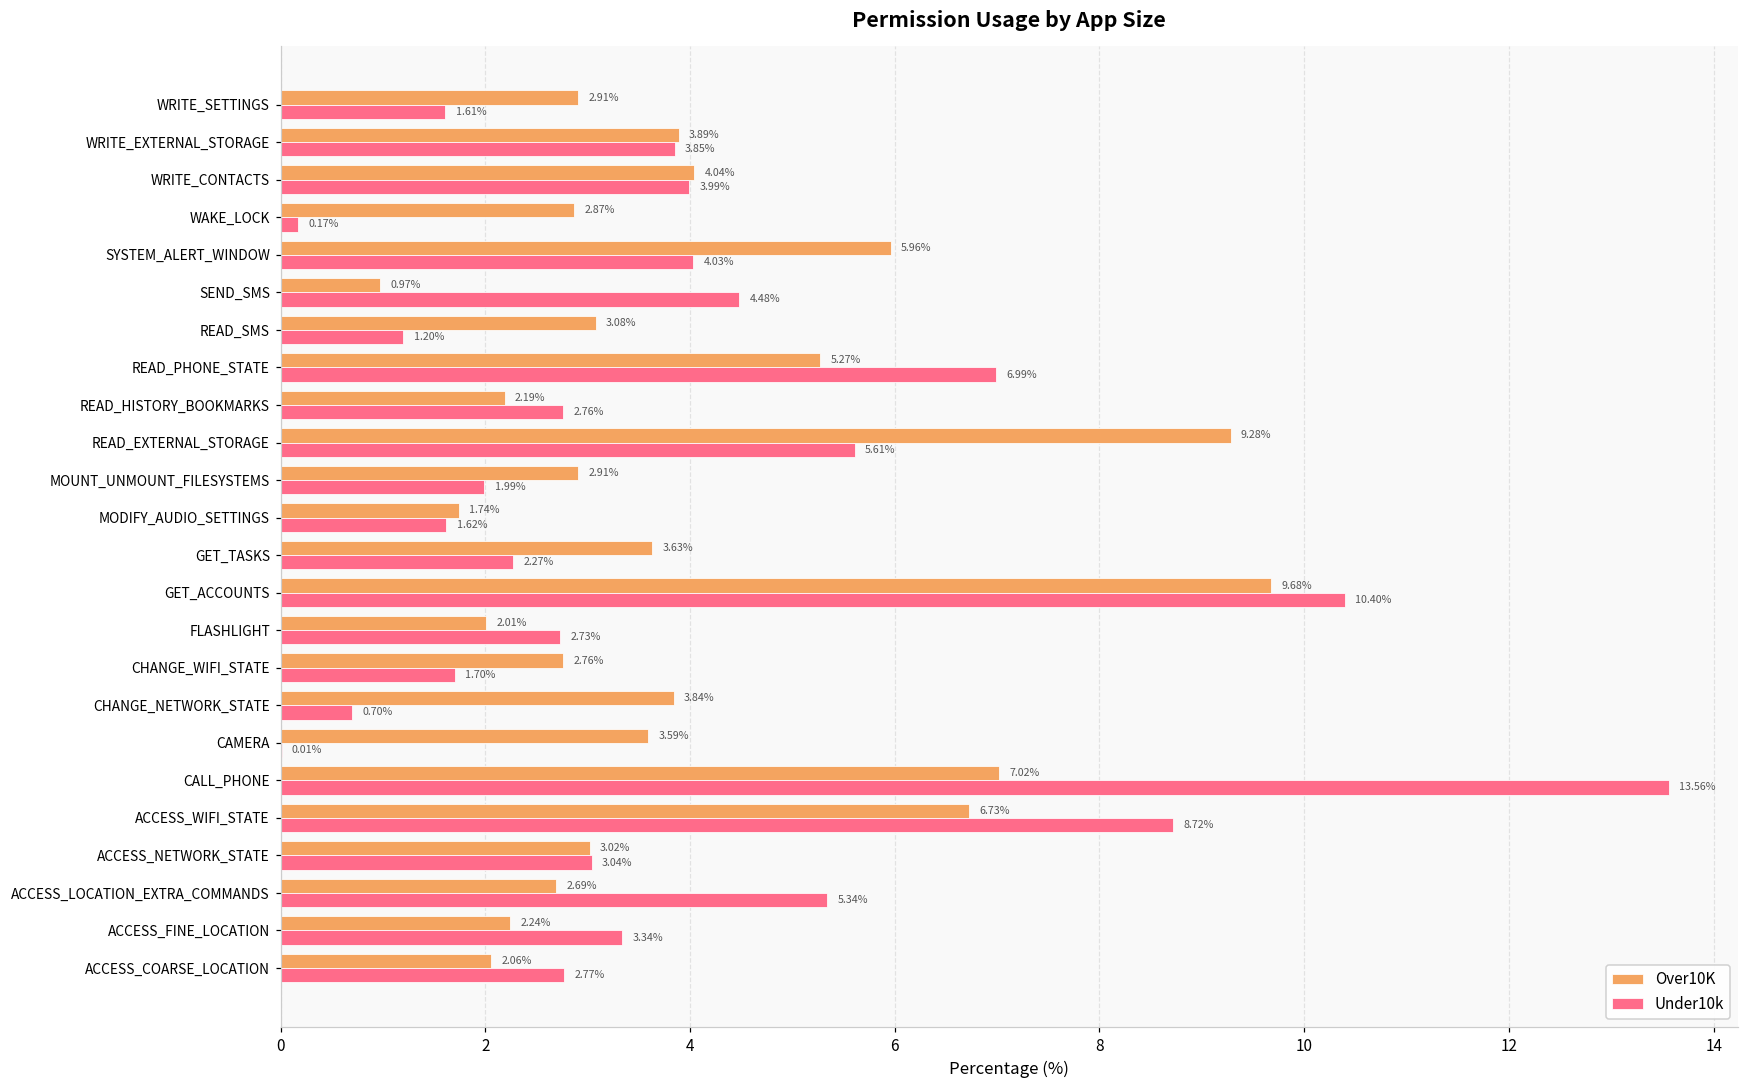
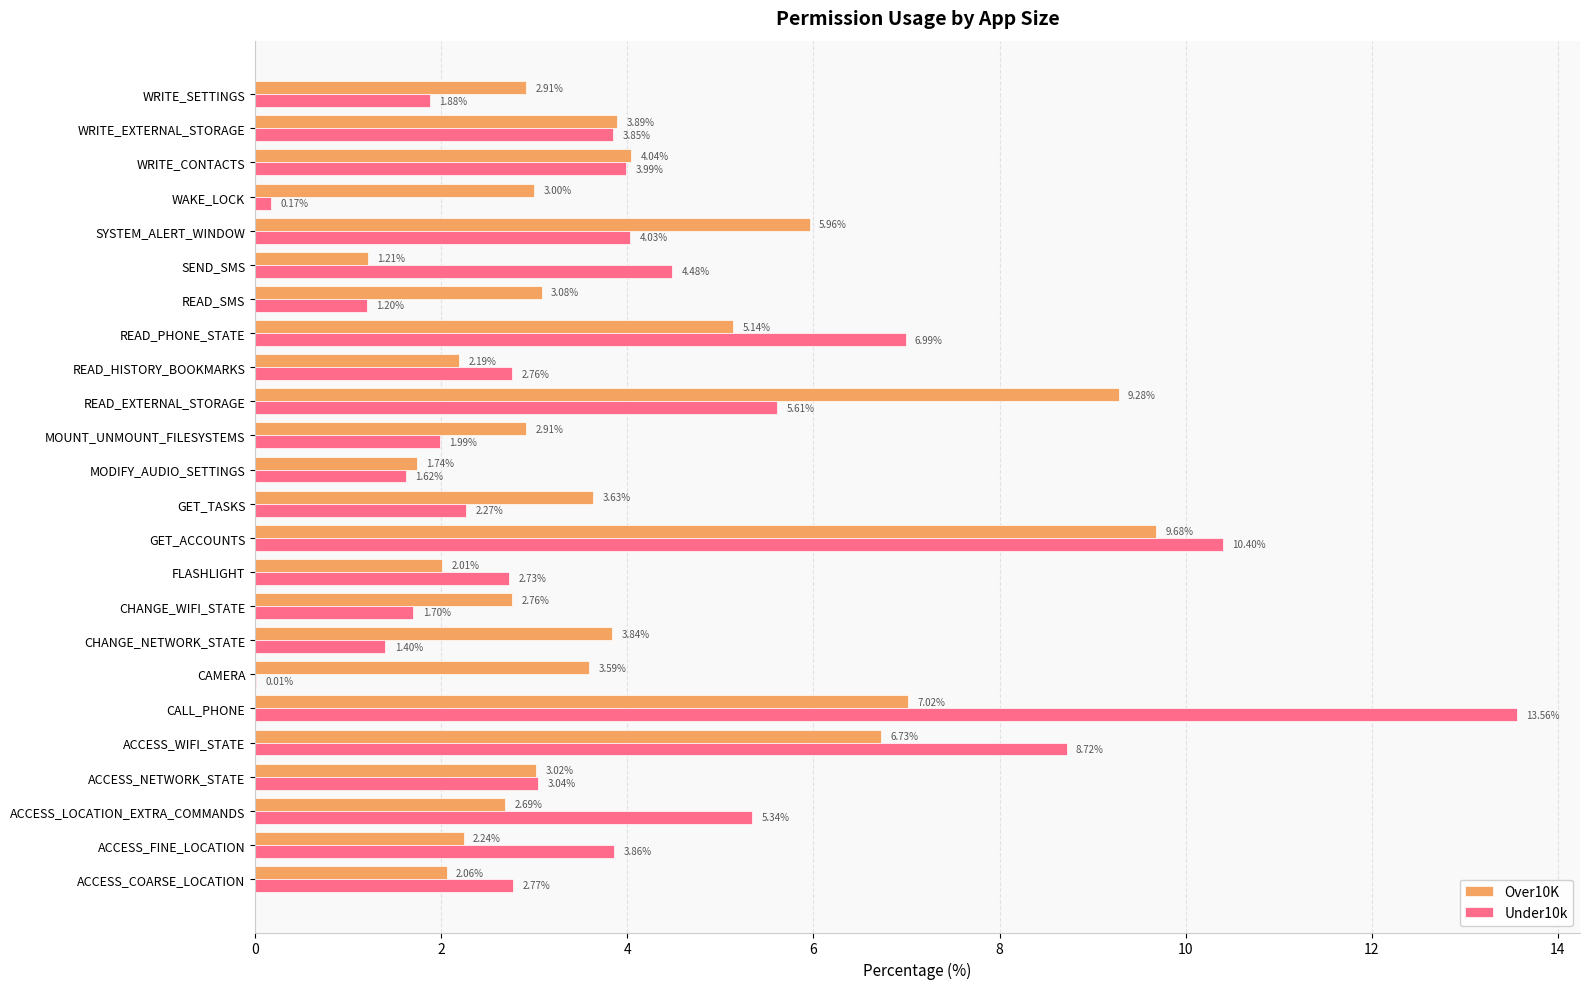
  {
    "Over10K": {
      "WRITE_SETTINGS": "2.91%",
      "WRITE_EXTERNAL_STORAGE": "3.89%",
      "WRITE_CONTACTS": "4.04%",
-     "WAKE_LOCK": "2.87%",
+     "WAKE_LOCK": "3.00%",
      "SYSTEM_ALERT_WINDOW": "5.96%",
-     "SEND_SMS": "0.97%",
+     "SEND_SMS": "1.21%",
      "READ_SMS": "3.08%",
-     "READ_PHONE_STATE": "5.27%",
+     "READ_PHONE_STATE": "5.14%",
      "READ_HISTORY_BOOKMARKS": "2.19%",
      "READ_EXTERNAL_STORAGE": "9.28%",
      "MOUNT_UNMOUNT_FILESYSTEMS": "2.91%",
      "MODIFY_AUDIO_SETTINGS": "1.74%",
      "GET_TASKS": "3.63%",
      "GET_ACCOUNTS": "9.68%",
      "FLASHLIGHT": "2.01%",
      "CHANGE_WIFI_STATE": "2.76%",
      "CHANGE_NETWORK_STATE": "3.84%",
      "CAMERA": "3.59%",
      "CALL_PHONE": "7.02%",
      "ACCESS_WIFI_STATE": "6.73%",
      "ACCESS_NETWORK_STATE": "3.02%",
      "ACCESS_LOCATION_EXTRA_COMMANDS": "2.69%",
      "ACCESS_FINE_LOCATION": "2.24%",
      "ACCESS_COARSE_LOCATION": "2.06%"
    },
    "Under10k": {
-     "WRITE_SETTINGS": "1.61%",
+     "WRITE_SETTINGS": "1.88%",
      "WRITE_EXTERNAL_STORAGE": "3.85%",
      "WRITE_CONTACTS": "3.99%",
      "WAKE_LOCK": "0.17%",
      "SYSTEM_ALERT_WINDOW": "4.03%",
      "SEND_SMS": "4.48%",
      "READ_SMS": "1.20%",
      "READ_PHONE_STATE": "6.99%",
      "READ_HISTORY_BOOKMARKS": "2.76%",
      "READ_EXTERNAL_STORAGE": "5.61%",
      "MOUNT_UNMOUNT_FILESYSTEMS": "1.99%",
      "MODIFY_AUDIO_SETTINGS": "1.62%",
      "GET_TASKS": "2.27%",
      "GET_ACCOUNTS": "10.40%",
      "FLASHLIGHT": "2.73%",
      "CHANGE_WIFI_STATE": "1.70%",
-     "CHANGE_NETWORK_STATE": "0.70%",
+     "CHANGE_NETWORK_STATE": "1.40%",
      "CAMERA": "0.01%",
      "CALL_PHONE": "13.56%",
      "ACCESS_WIFI_STATE": "8.72%",
      "ACCESS_NETWORK_STATE": "3.04%",
      "ACCESS_LOCATION_EXTRA_COMMANDS": "5.34%",
-     "ACCESS_FINE_LOCATION": "3.34%",
+     "ACCESS_FINE_LOCATION": "3.86%",
      "ACCESS_COARSE_LOCATION": "2.77%"
    }
  }
